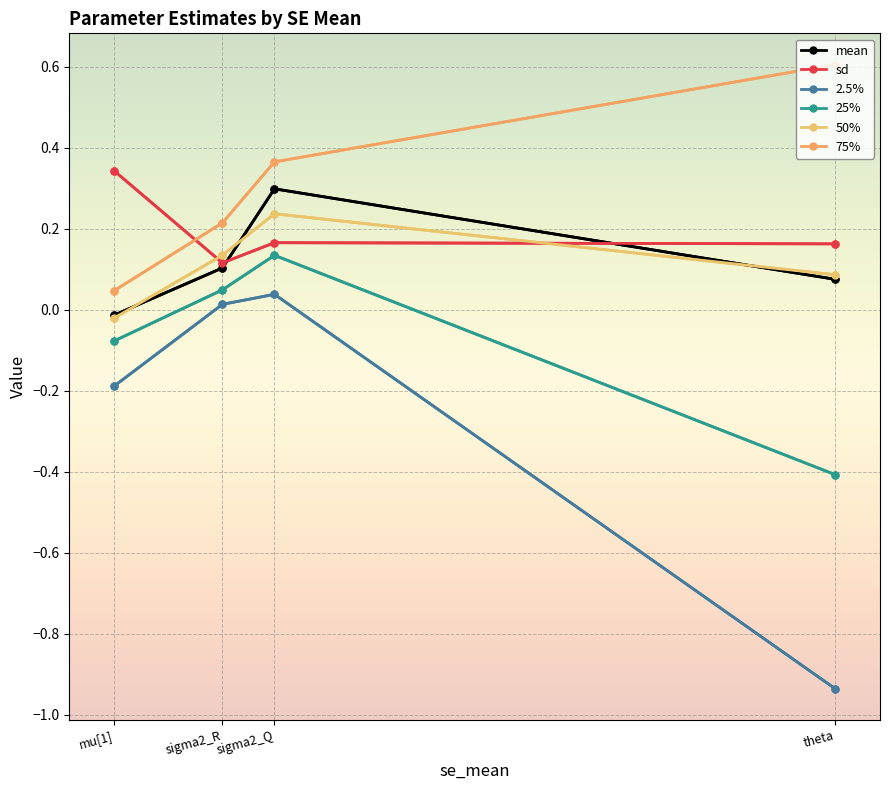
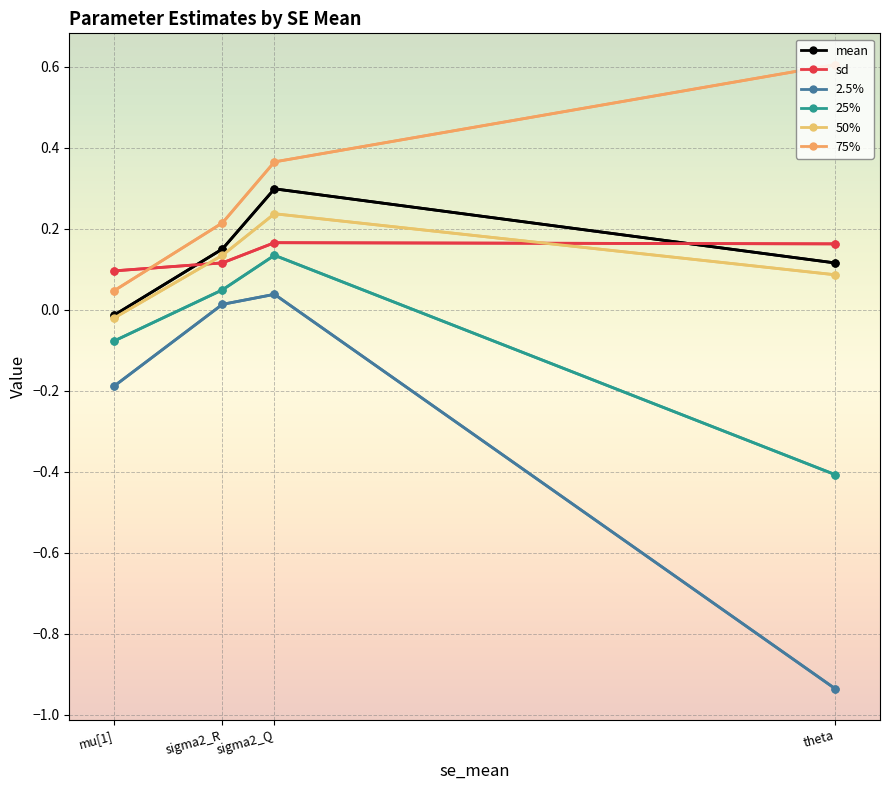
  {
    "mean": {
      "mu[1]": -0.01,
-     "sigma2_R": 0.10,
+     "sigma2_R": 0.15,
      "sigma2_Q": 0.30,
-     "theta": 0.08
+     "theta": 0.12
    },
    "sd": {
-     "mu[1]": 0.34,
+     "mu[1]": 0.10,
      "sigma2_R": 0.12,
      "sigma2_Q": 0.17,
      "theta": 0.16
    }
  }
